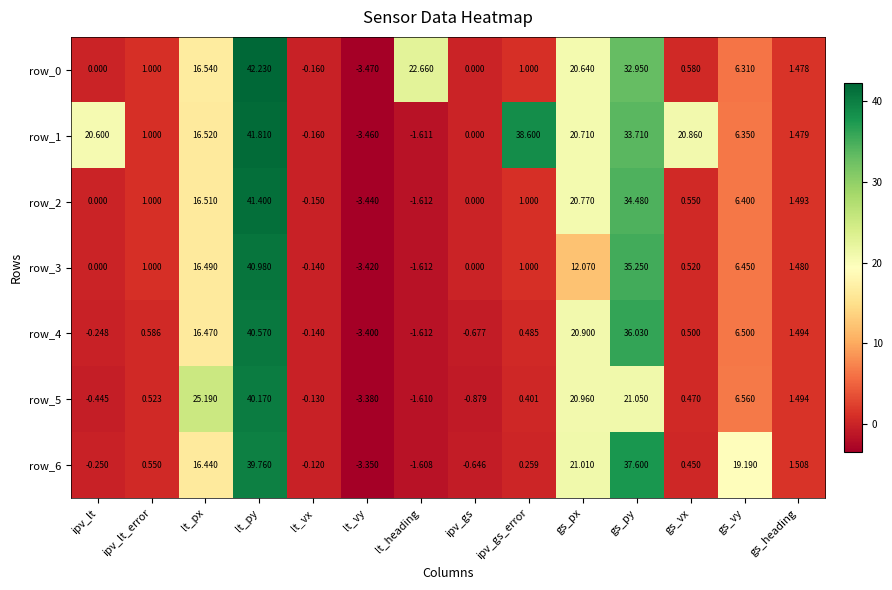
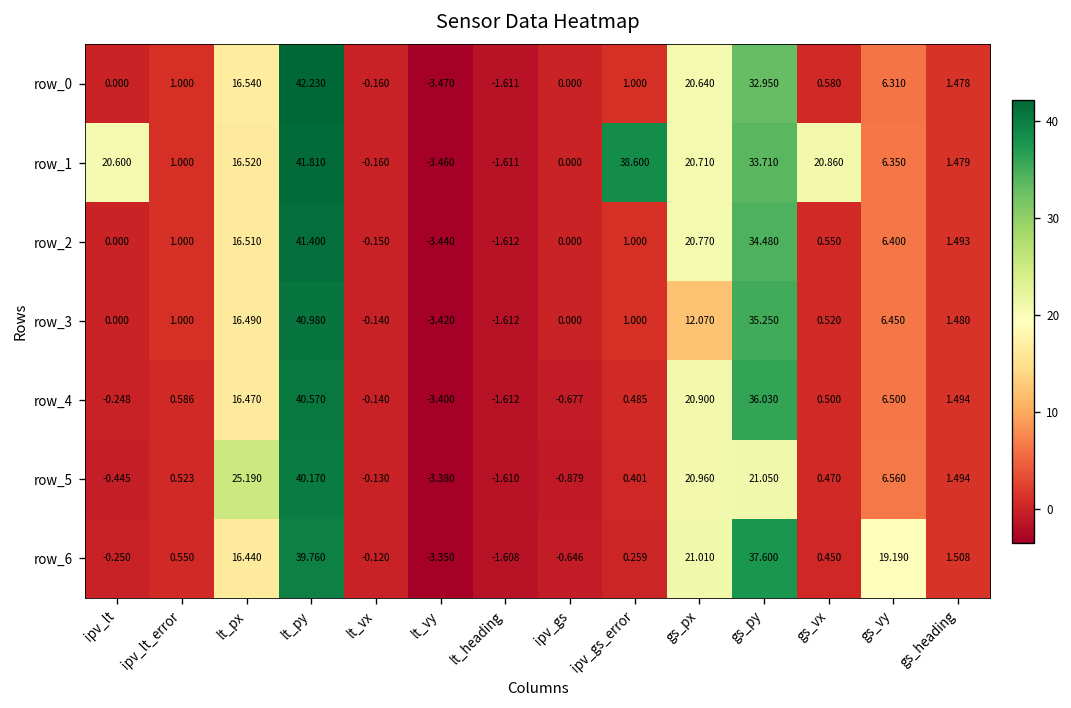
  {
    "row_0": {
      "ipv_lt": 0.000,
      "ipv_lt_error": 1.000,
      "lt_px": 16.540,
      "lt_py": 42.230,
      "lt_vx": -0.160,
      "lt_vy": -3.470,
-     "lt_heading": 22.660,
+     "lt_heading": -1.611,
      "ipv_gs": 0.000,
      "ipv_gs_error": 1.000,
      "gs_px": 20.640,
      "gs_py": 32.950,
      "gs_vx": 0.580,
      "gs_vy": 6.310,
      "gs_heading": 1.478
    },
    "row_1": {
      "ipv_lt": 20.600,
      "ipv_lt_error": 1.000,
      "lt_px": 16.520,
      "lt_py": 41.810,
      "lt_vx": -0.160,
      "lt_vy": -3.460,
      "lt_heading": -1.611,
      "ipv_gs": 0.000,
      "ipv_gs_error": 38.600,
      "gs_px": 20.710,
      "gs_py": 33.710,
      "gs_vx": 20.860,
      "gs_vy": 6.350,
      "gs_heading": 1.479
    },
    "row_2": {
      "ipv_lt": 0.000,
      "ipv_lt_error": 1.000,
      "lt_px": 16.510,
      "lt_py": 41.400,
      "lt_vx": -0.150,
      "lt_vy": -3.440,
      "lt_heading": -1.612,
      "ipv_gs": 0.000,
      "ipv_gs_error": 1.000,
      "gs_px": 20.770,
      "gs_py": 34.480,
      "gs_vx": 0.550,
      "gs_vy": 6.400,
      "gs_heading": 1.493
    },
    "row_3": {
      "ipv_lt": 0.000,
      "ipv_lt_error": 1.000,
      "lt_px": 16.490,
      "lt_py": 40.980,
      "lt_vx": -0.140,
      "lt_vy": -3.420,
      "lt_heading": -1.612,
      "ipv_gs": 0.000,
      "ipv_gs_error": 1.000,
      "gs_px": 12.070,
      "gs_py": 35.250,
      "gs_vx": 0.520,
      "gs_vy": 6.450,
      "gs_heading": 1.480
    },
    "row_4": {
      "ipv_lt": -0.248,
      "ipv_lt_error": 0.586,
      "lt_px": 16.470,
      "lt_py": 40.570,
      "lt_vx": -0.140,
      "lt_vy": -3.400,
      "lt_heading": -1.612,
      "ipv_gs": -0.677,
      "ipv_gs_error": 0.485,
      "gs_px": 20.900,
      "gs_py": 36.030,
      "gs_vx": 0.500,
      "gs_vy": 6.500,
      "gs_heading": 1.494
    },
    "row_5": {
      "ipv_lt": -0.445,
      "ipv_lt_error": 0.523,
      "lt_px": 25.190,
      "lt_py": 40.170,
      "lt_vx": -0.130,
      "lt_vy": -3.380,
      "lt_heading": -1.610,
      "ipv_gs": -0.879,
      "ipv_gs_error": 0.401,
      "gs_px": 20.960,
      "gs_py": 21.050,
      "gs_vx": 0.470,
      "gs_vy": 6.560,
      "gs_heading": 1.494
    },
    "row_6": {
      "ipv_lt": -0.250,
      "ipv_lt_error": 0.550,
      "lt_px": 16.440,
      "lt_py": 39.760,
      "lt_vx": -0.120,
      "lt_vy": -3.350,
      "lt_heading": -1.608,
      "ipv_gs": -0.646,
      "ipv_gs_error": 0.259,
      "gs_px": 21.010,
      "gs_py": 37.600,
      "gs_vx": 0.450,
      "gs_vy": 19.190,
      "gs_heading": 1.508
    }
  }
